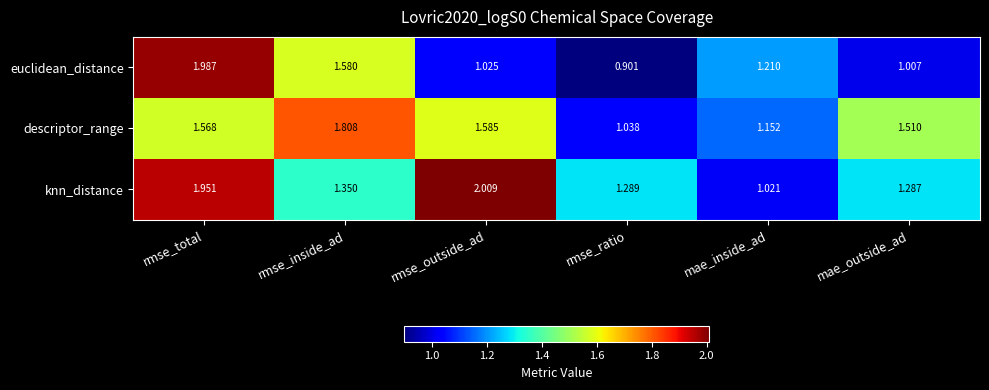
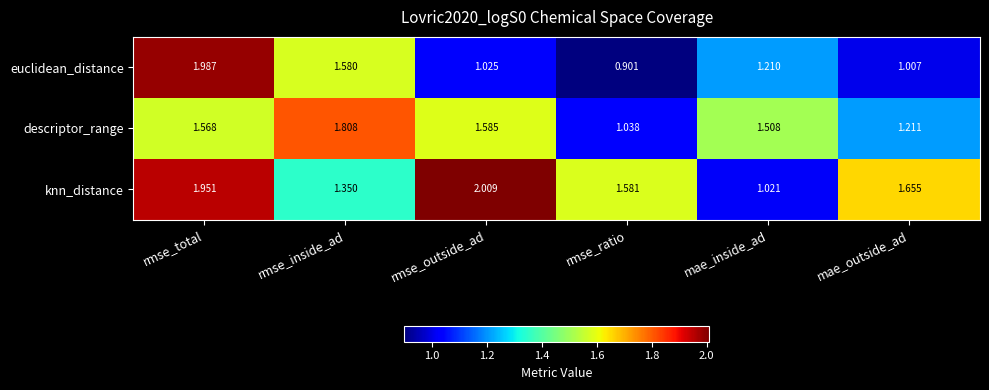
  {
    "euclidean_distance": {
      "rmse_total": 1.987,
      "rmse_inside_ad": 1.580,
      "rmse_outside_ad": 1.025,
      "rmse_ratio": 0.901,
      "mae_inside_ad": 1.210,
      "mae_outside_ad": 1.007
    },
    "descriptor_range": {
      "rmse_total": 1.568,
      "rmse_inside_ad": 1.808,
      "rmse_outside_ad": 1.585,
      "rmse_ratio": 1.038,
-     "mae_inside_ad": 1.152,
-     "mae_outside_ad": 1.510
+     "mae_inside_ad": 1.508,
+     "mae_outside_ad": 1.211
    },
    "knn_distance": {
      "rmse_total": 1.951,
      "rmse_inside_ad": 1.350,
      "rmse_outside_ad": 2.009,
-     "rmse_ratio": 1.289,
+     "rmse_ratio": 1.581,
      "mae_inside_ad": 1.021,
-     "mae_outside_ad": 1.287
+     "mae_outside_ad": 1.655
    }
  }
